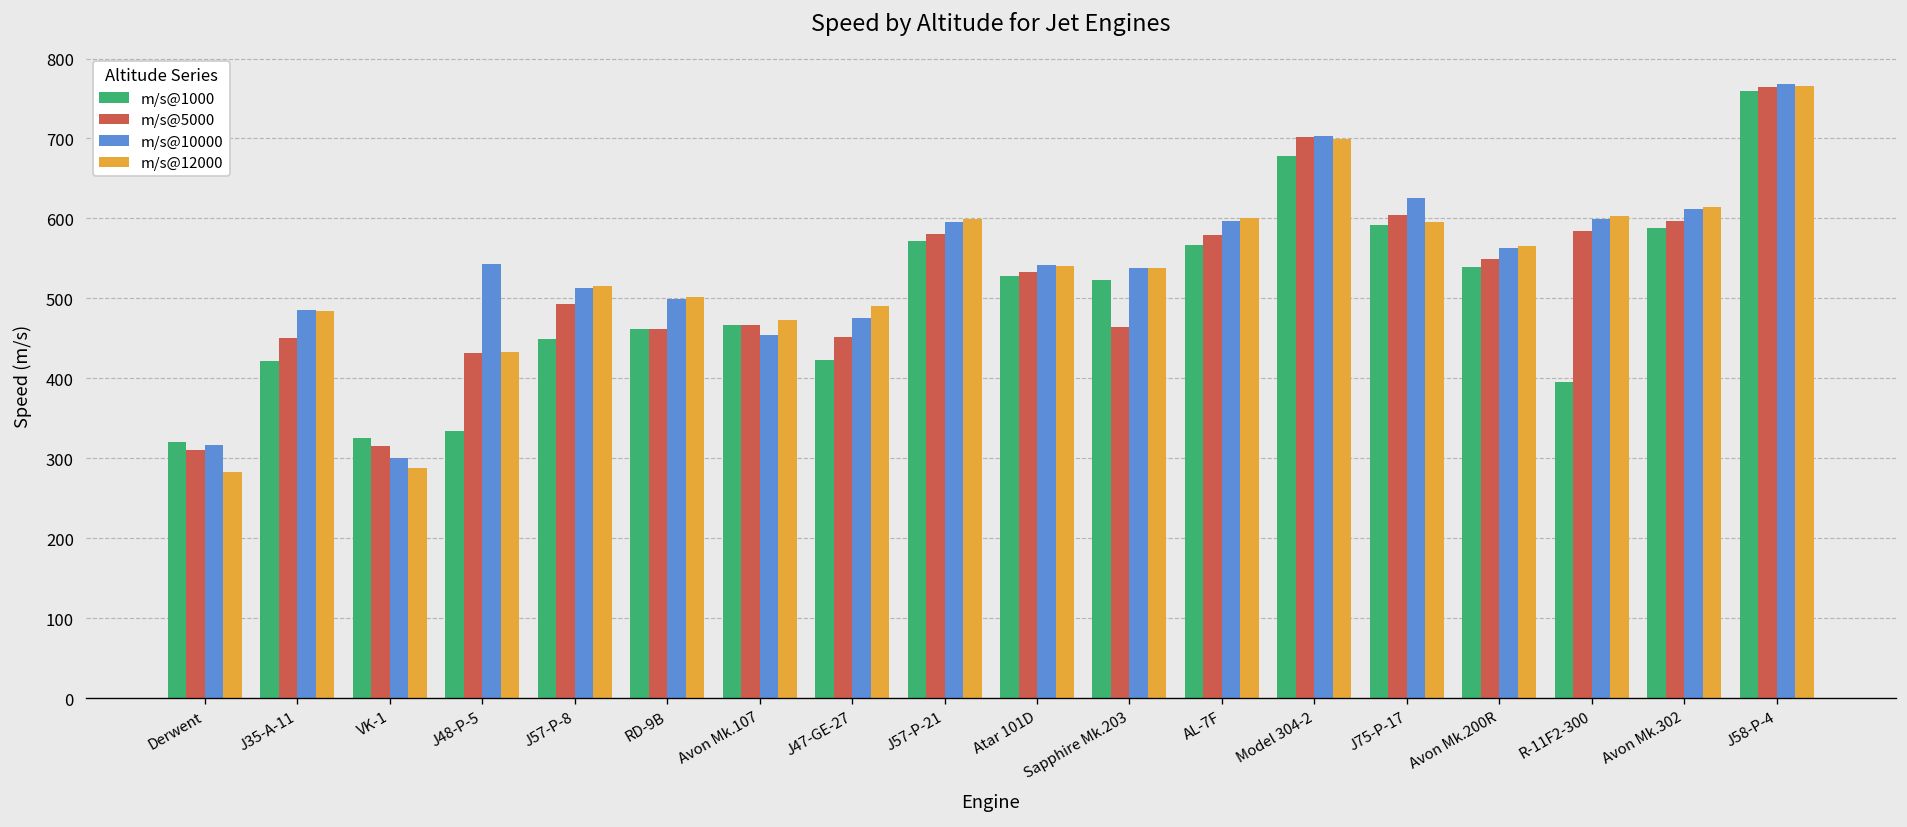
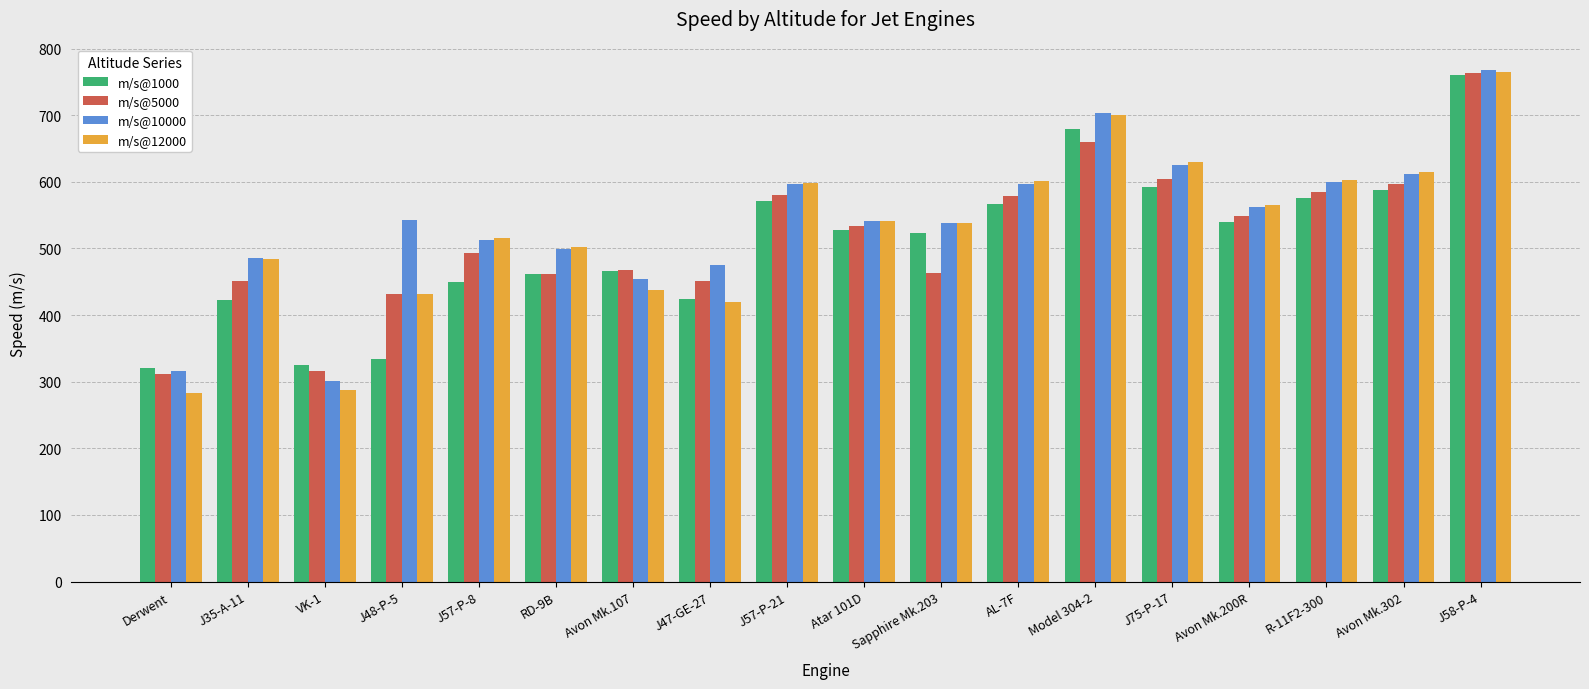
  {
    "m/s@1000": {
      "Derwent": 320,
      "J35-A-11": 420,
      "VK-1": 320,
      "J48-P-5": 330,
      "J57-P-8": 450,
      "RD-9B": 460,
      "Avon Mk.107": 470,
      "J47-GE-27": 420,
      "J57-P-21": 570,
      "Atar 101D": 530,
      "Sapphire Mk.203": 520,
      "AL-7F": 570,
      "Model 304-2": 680,
      "J75-P-17": 590,
      "Avon Mk.200R": 540,
-     "R-11F2-300": 400,
+     "R-11F2-300": 580,
      "Avon Mk.302": 590,
      "J58-P-4": 760
    },
    "m/s@5000": {
      "Derwent": 310,
      "J35-A-11": 450,
      "VK-1": 320,
      "J48-P-5": 430,
      "J57-P-8": 490,
      "RD-9B": 460,
      "Avon Mk.107": 470,
      "J47-GE-27": 450,
      "J57-P-21": 580,
      "Atar 101D": 530,
      "Sapphire Mk.203": 460,
      "AL-7F": 580,
-     "Model 304-2": 700,
+     "Model 304-2": 660,
      "J75-P-17": 600,
      "Avon Mk.200R": 550,
      "R-11F2-300": 580,
      "Avon Mk.302": 600,
      "J58-P-4": 760
    },
    "m/s@10000": {
      "Derwent": 320,
      "J35-A-11": 490,
      "VK-1": 300,
      "J48-P-5": 540,
      "J57-P-8": 510,
      "RD-9B": 500,
      "Avon Mk.107": 450,
      "J47-GE-27": 480,
      "J57-P-21": 600,
      "Atar 101D": 540,
      "Sapphire Mk.203": 540,
      "AL-7F": 600,
      "Model 304-2": 700,
      "J75-P-17": 630,
      "Avon Mk.200R": 560,
      "R-11F2-300": 600,
      "Avon Mk.302": 610,
      "J58-P-4": 770
    },
    "m/s@12000": {
      "Derwent": 280,
      "J35-A-11": 480,
      "VK-1": 290,
      "J48-P-5": 430,
      "J57-P-8": 520,
      "RD-9B": 500,
-     "Avon Mk.107": 470,
-     "J47-GE-27": 490,
+     "Avon Mk.107": 440,
+     "J47-GE-27": 420,
      "J57-P-21": 600,
      "Atar 101D": 540,
      "Sapphire Mk.203": 540,
      "AL-7F": 600,
      "Model 304-2": 700,
-     "J75-P-17": 600,
+     "J75-P-17": 630,
      "Avon Mk.200R": 570,
      "R-11F2-300": 600,
      "Avon Mk.302": 610,
      "J58-P-4": 770
    }
  }
